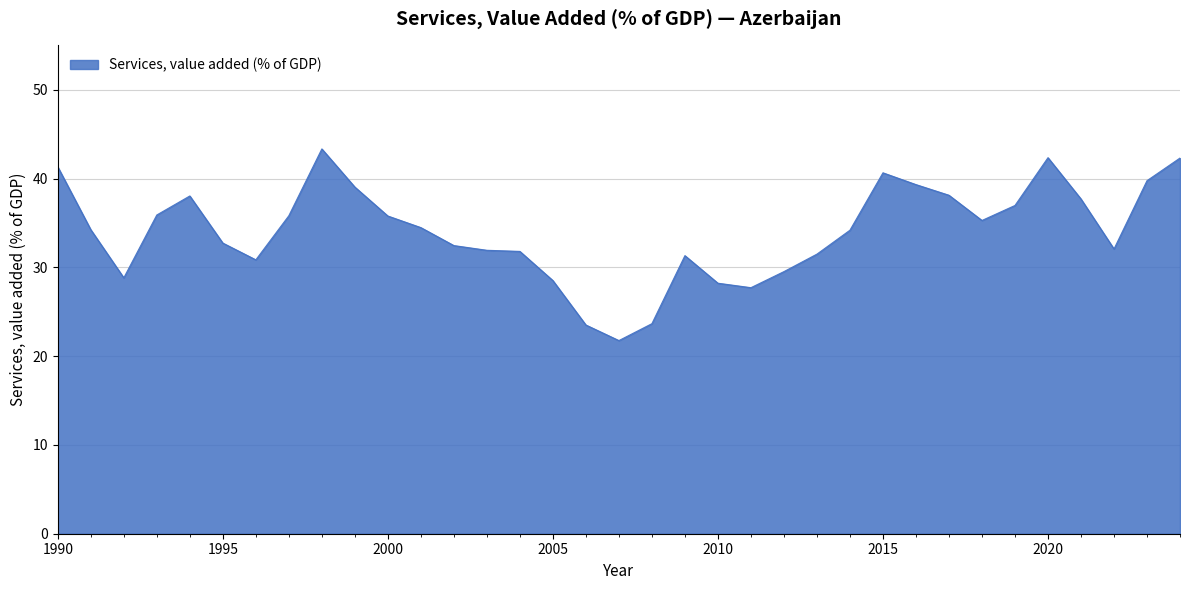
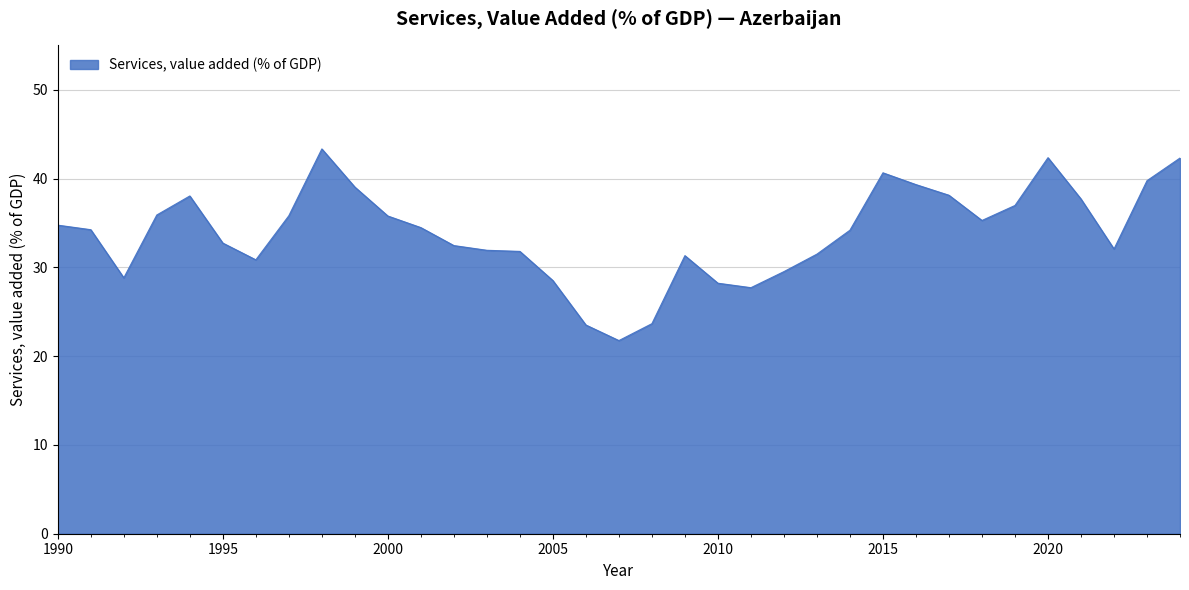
  {
-   "1990": 41,
+   "1990": 35,
    "1995": 33,
    "2000": 36,
    "2005": 29,
    "2010": 28,
    "2015": 41,
    "2020": 42
  }
